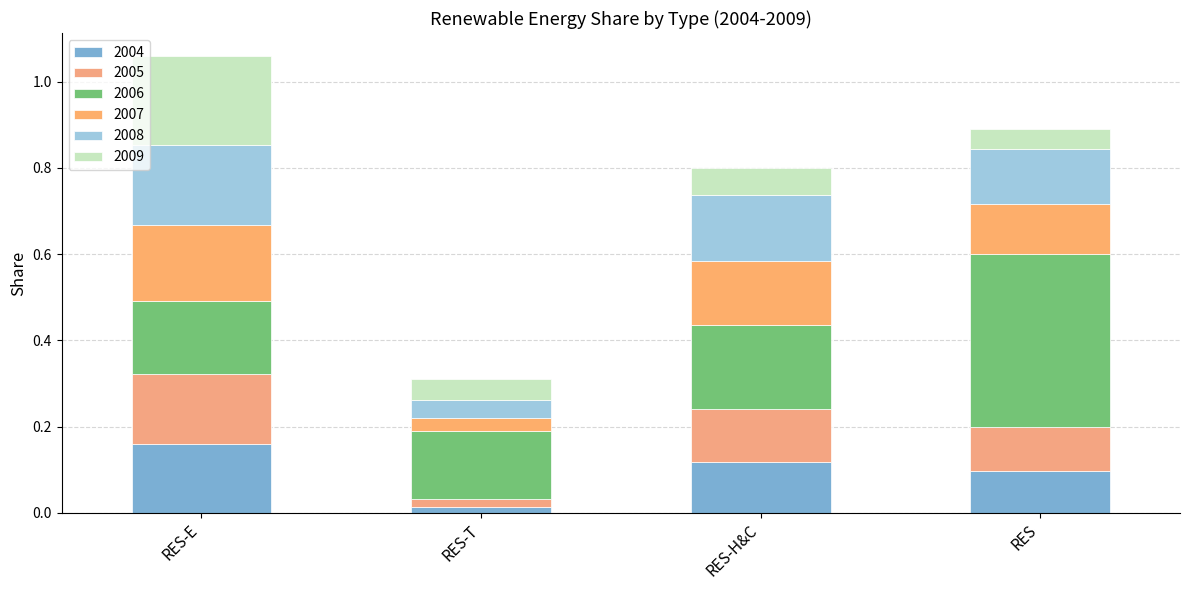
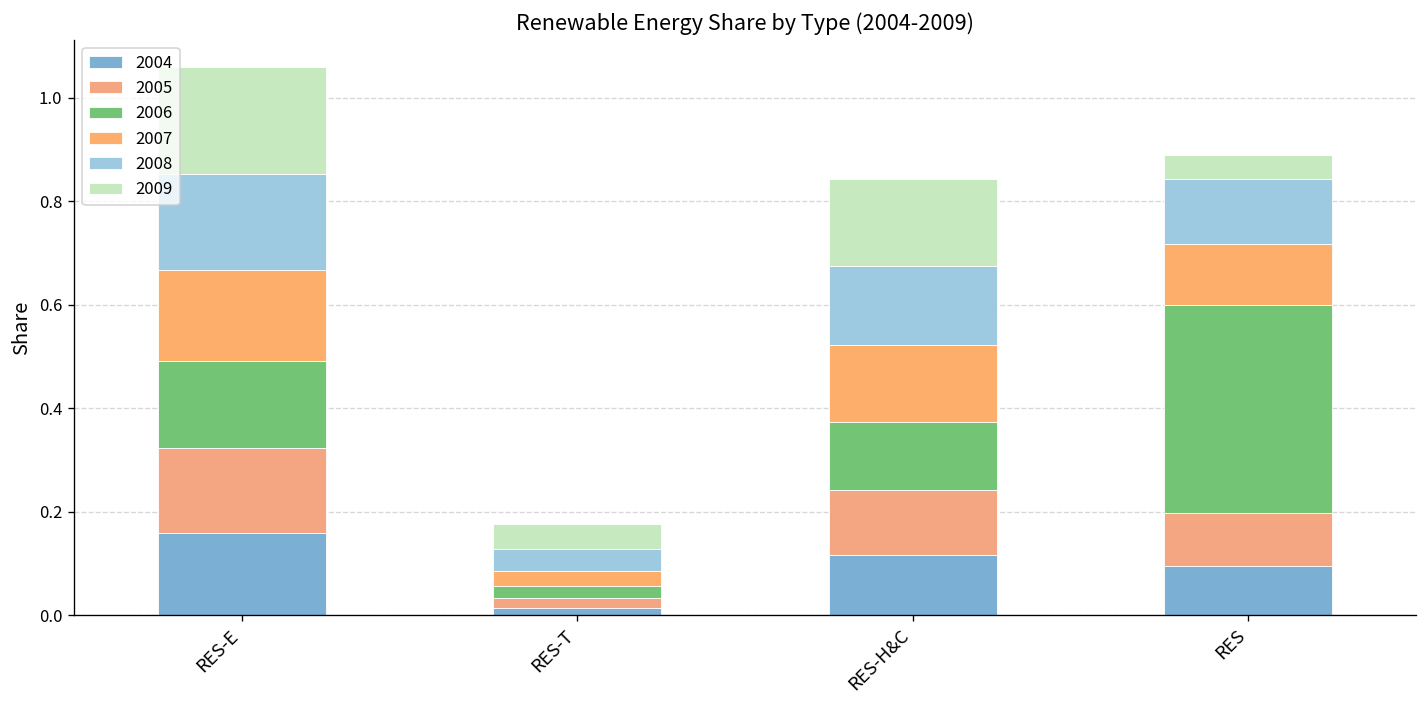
  {
    "2006": {
      "RES-E": 0.17,
-     "RES-T": 0.16,
-     "RES-H&C": 0.19,
+     "RES-T": 0.02,
+     "RES-H&C": 0.13,
      "RES": 0.40
    },
    "2009": {
      "RES-E": 0.21,
      "RES-T": 0.05,
-     "RES-H&C": 0.06,
+     "RES-H&C": 0.17,
      "RES": 0.05
    }
  }
